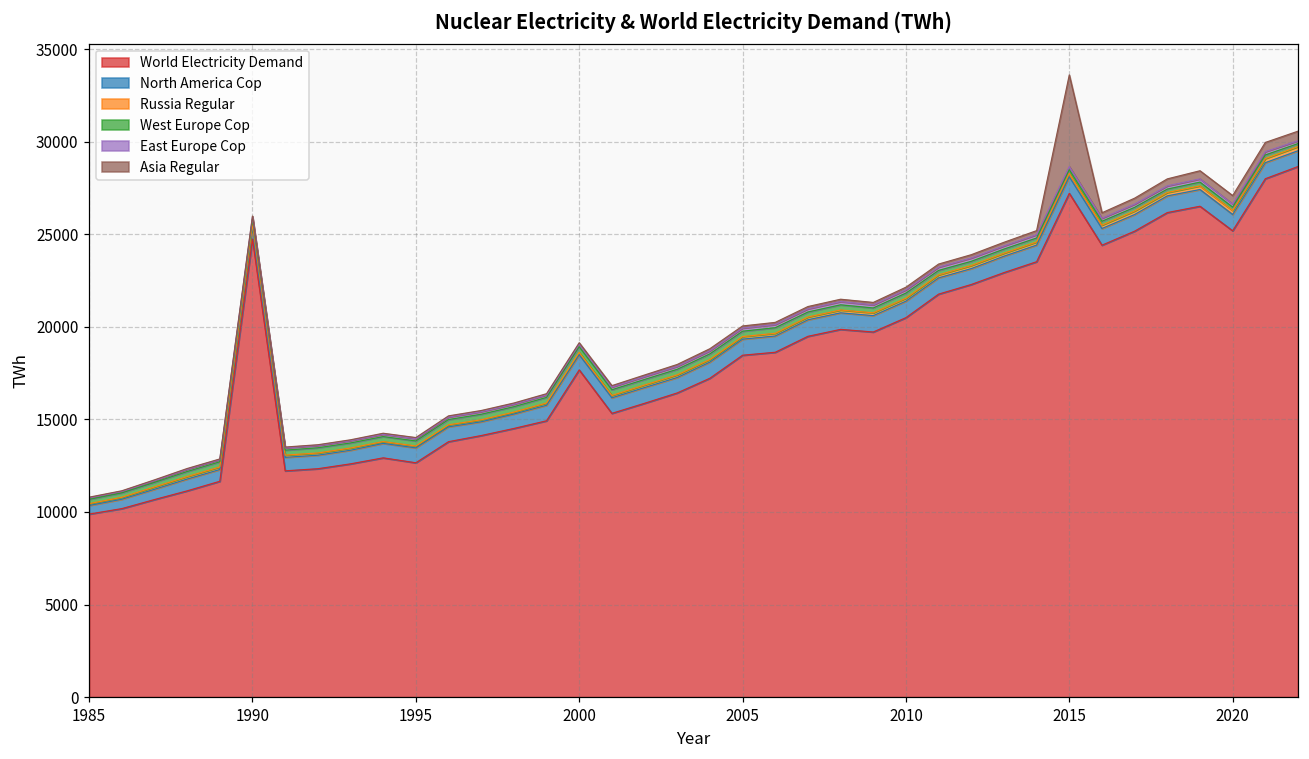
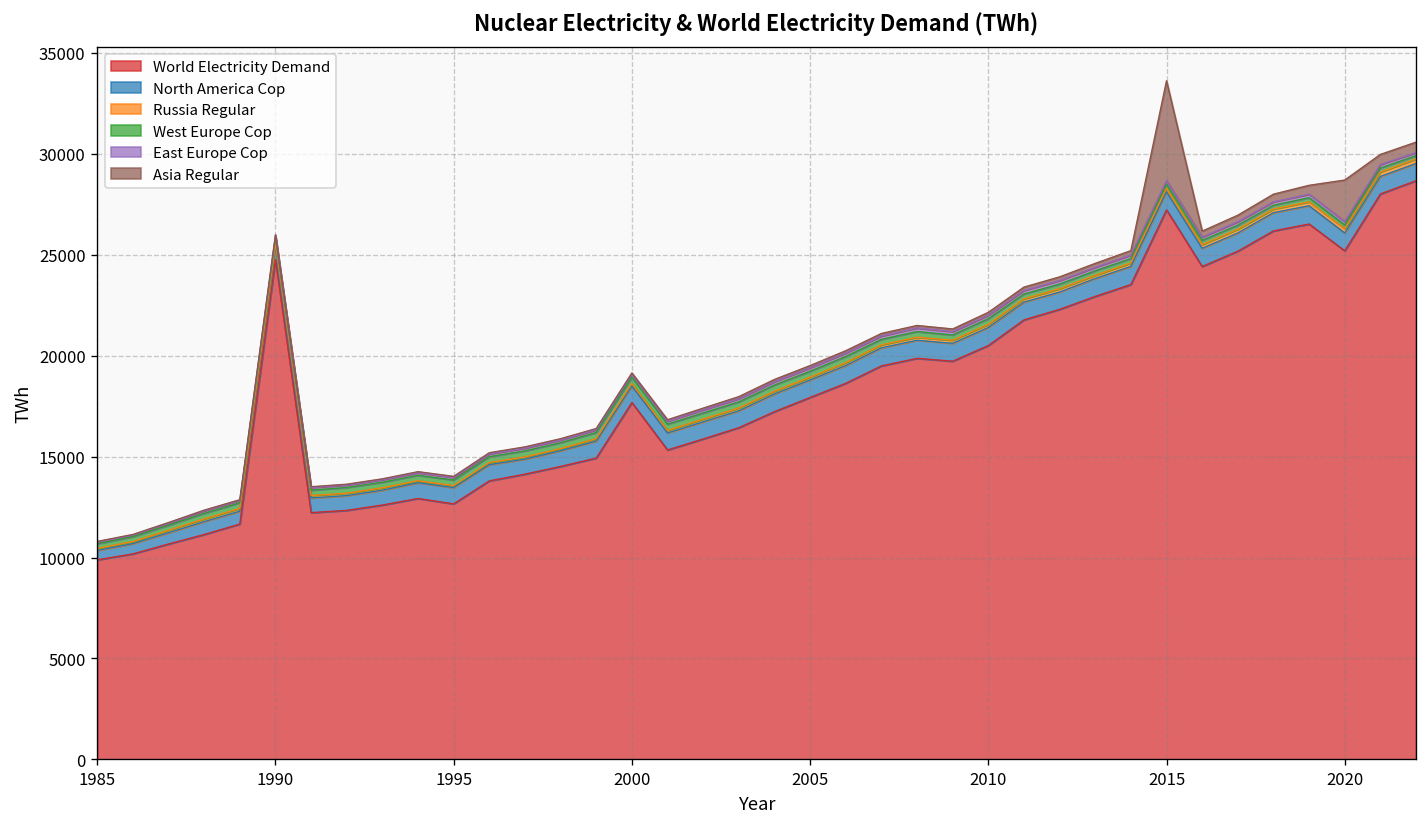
  {
    "World Electricity Demand": {
      "1985": 9900,
      "1990": 24700,
      "1995": 12700,
      "2000": 17700,
-     "2005": 18500,
+     "2005": 17900,
      "2010": 20500,
      "2015": 27200,
      "2020": 25200
    },
    "North America Cop": {
      "2010": 900,
      "2015": 900,
      "2020": 900
    },
    "Russia Regular": {
      "2010": 200,
      "2015": 200,
      "2020": 200
    },
    "West Europe Cop": {
      "2005": 300,
      "2010": 300,
      "2015": 200,
      "2020": 200
    },
    "East Europe Cop": {
      "2015": 200,
      "2020": 200
    },
    "Asia Regular": {
      "2015": 4900,
-     "2020": 500
+     "2020": 2100
    }
  }
